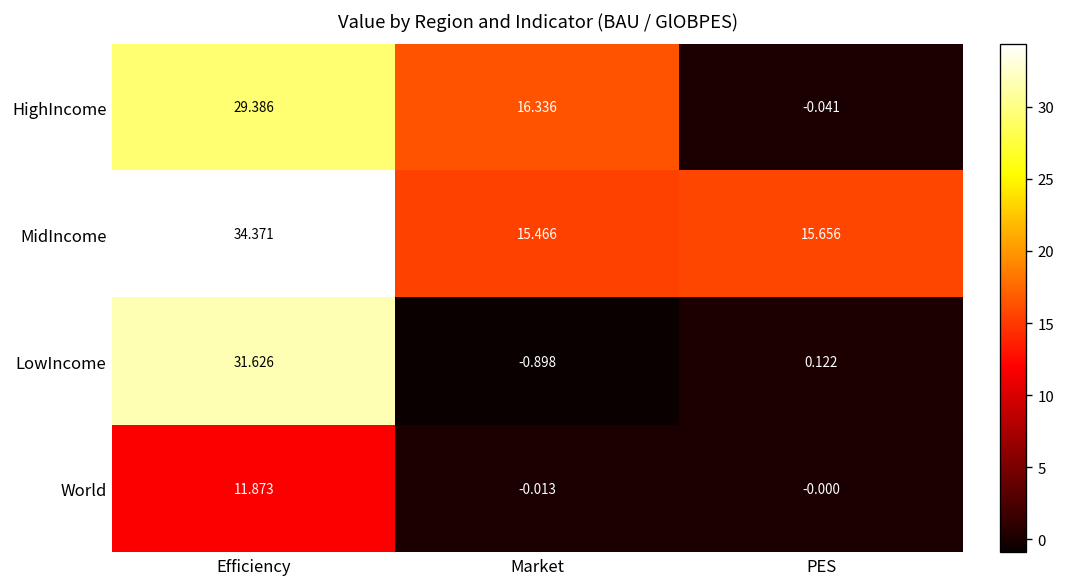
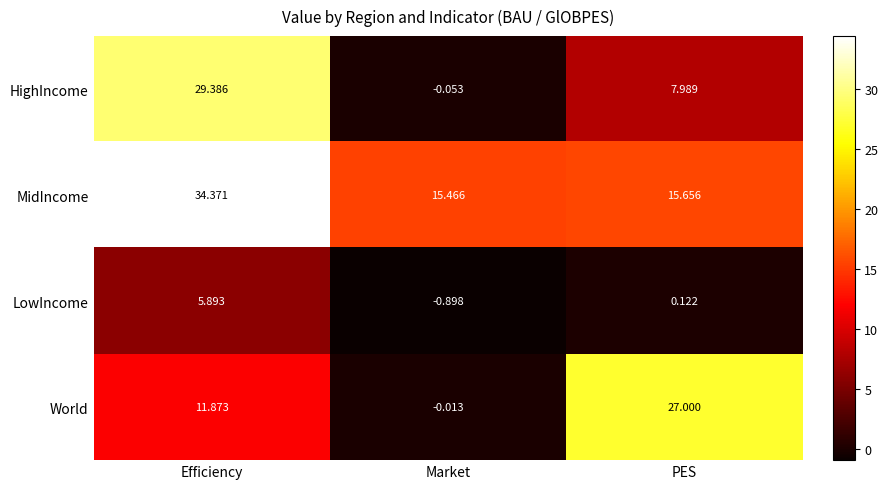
  {
    "HighIncome": {
      "Efficiency": 29.386,
-     "Market": 16.336,
-     "PES": -0.041
+     "Market": -0.053,
+     "PES": 7.989
    },
    "MidIncome": {
      "Efficiency": 34.371,
      "Market": 15.466,
      "PES": 15.656
    },
    "LowIncome": {
-     "Efficiency": 31.626,
+     "Efficiency": 5.893,
      "Market": -0.898,
      "PES": 0.122
    },
    "World": {
      "Efficiency": 11.873,
      "Market": -0.013,
-     "PES": -0.000
+     "PES": 27.000
    }
  }
